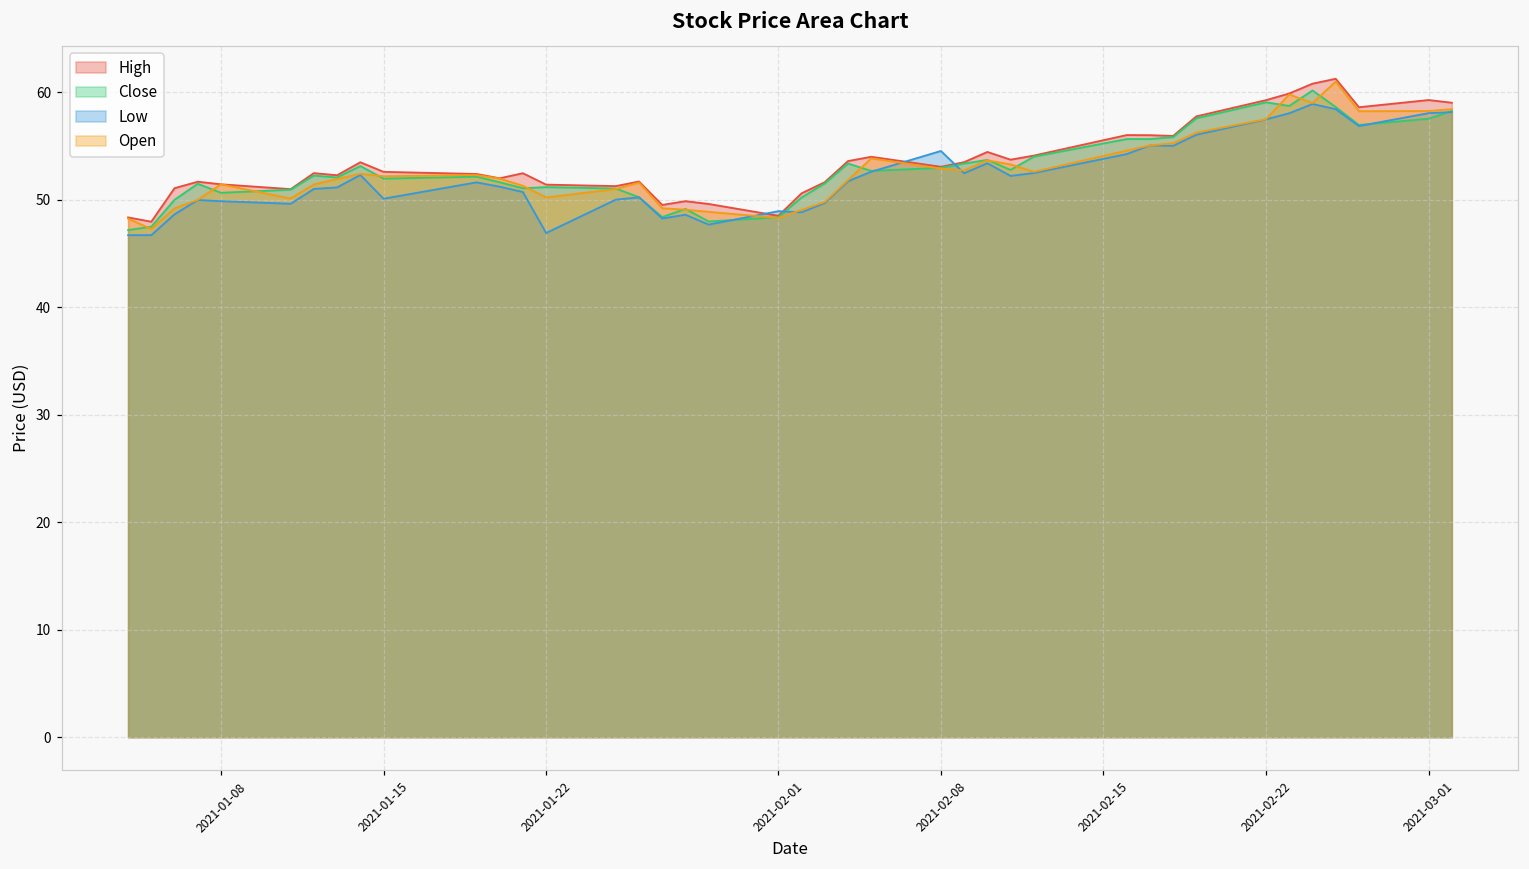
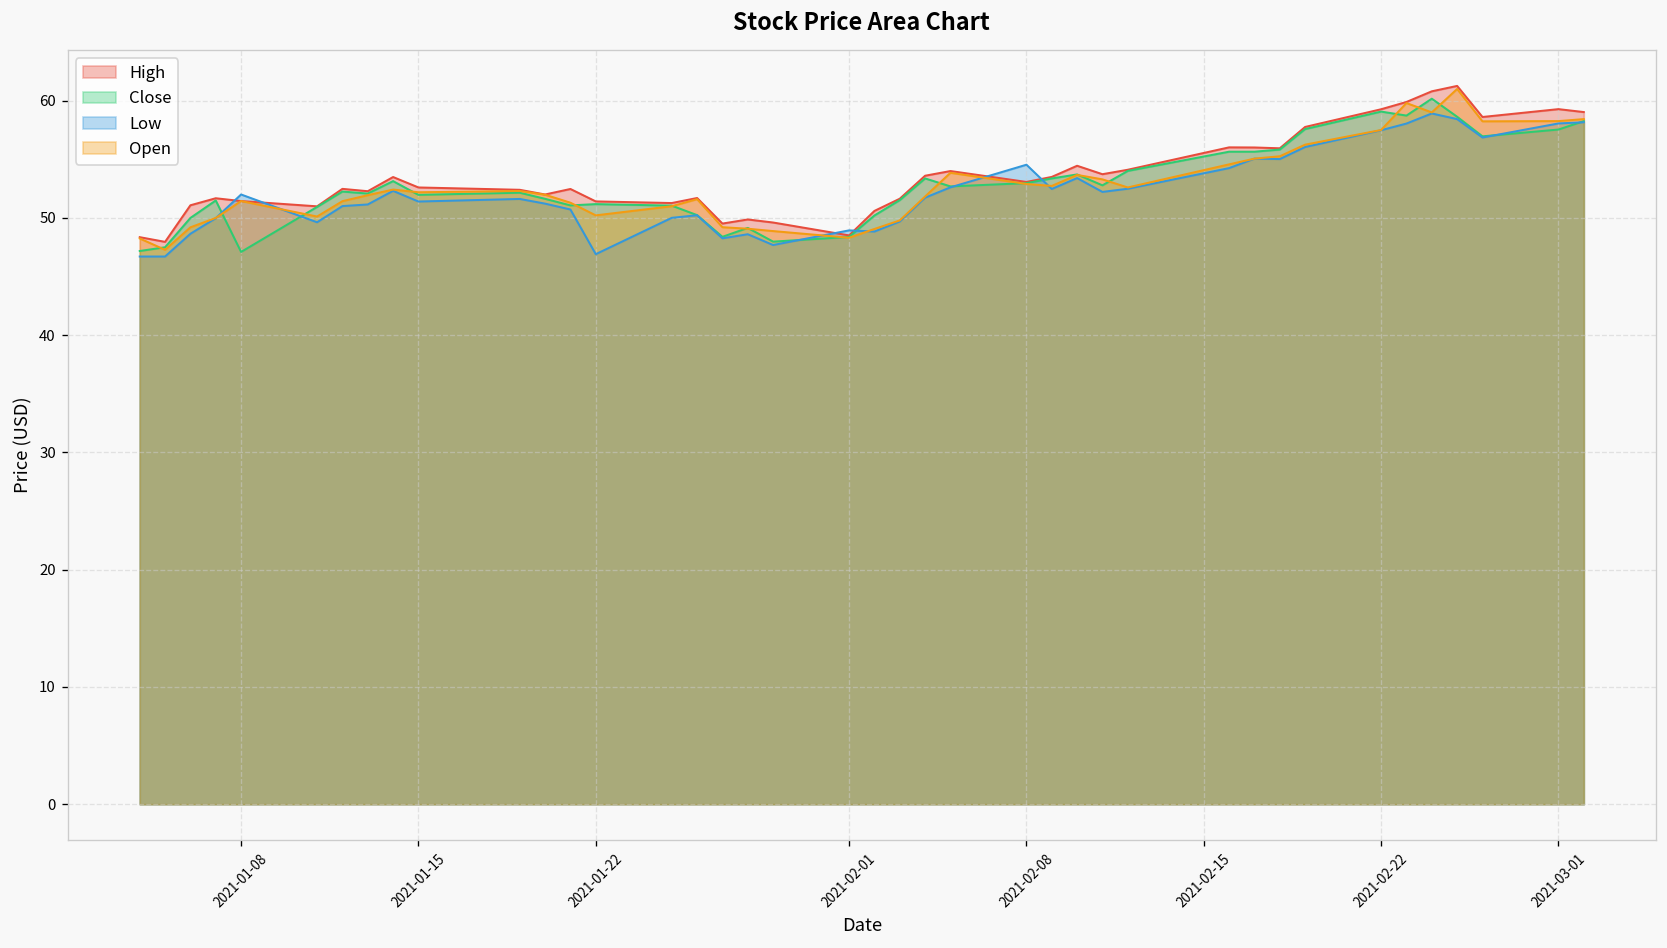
  {
    "Close": {
-     "2021-01-08": 51,
+     "2021-01-08": 47,
      "2021-03-01": 58
    },
    "Low": {
-     "2021-01-08": 50,
-     "2021-01-15": 50,
+     "2021-01-08": 52,
+     "2021-01-15": 51,
      "2021-01-22": 47,
      "2021-02-01": 49,
      "2021-02-08": 55
    }
  }
